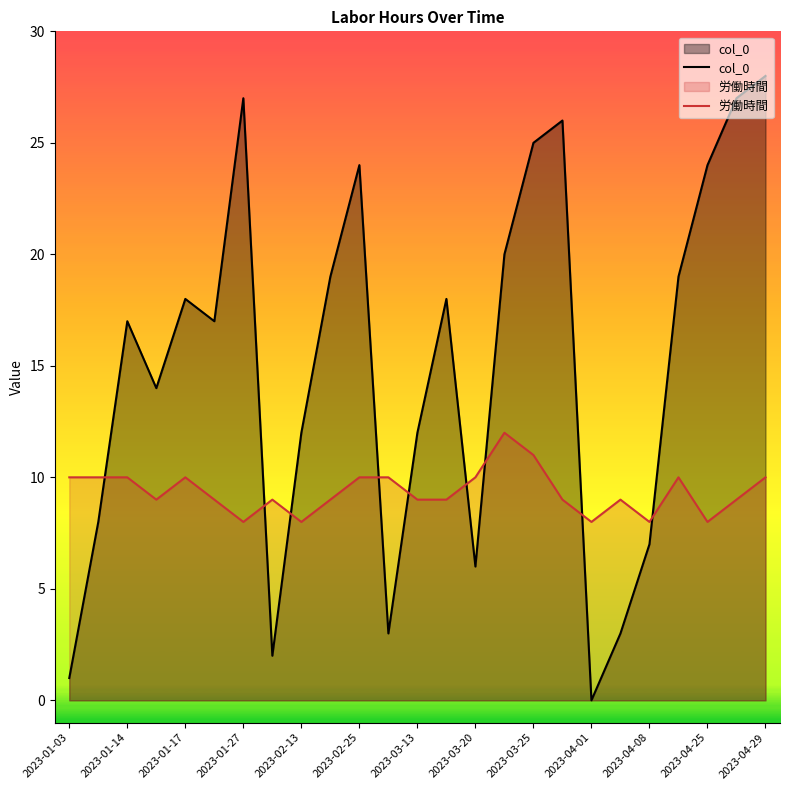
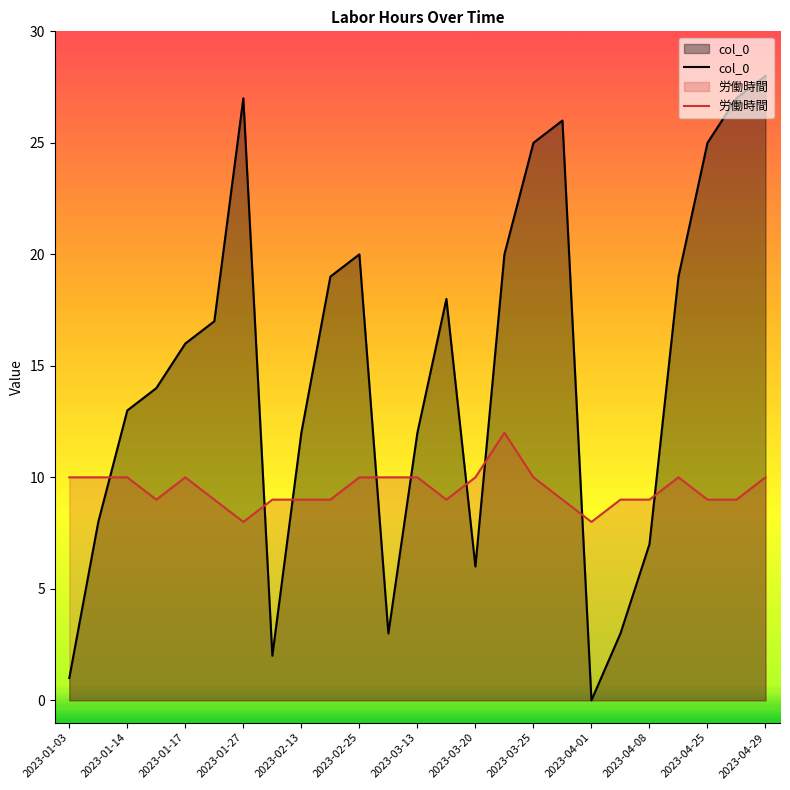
  {
    "col_0": {
      "2023-01-03": 1,
-     "2023-01-14": 17,
-     "2023-01-17": 18,
+     "2023-01-14": 13,
+     "2023-01-17": 16,
      "2023-01-27": 27,
      "2023-02-13": 12,
-     "2023-02-25": 24,
+     "2023-02-25": 20,
      "2023-03-13": 12,
      "2023-03-20": 6,
      "2023-03-25": 25,
      "2023-04-01": 0,
      "2023-04-08": 7,
-     "2023-04-25": 24
+     "2023-04-25": 25
    },
    "労働時間": {
      "2023-01-03": 10,
      "2023-01-14": 10,
      "2023-01-17": 10,
      "2023-01-27": 8,
-     "2023-02-13": 8,
+     "2023-02-13": 9,
      "2023-02-25": 10,
-     "2023-03-13": 9,
+     "2023-03-13": 10,
      "2023-03-20": 10,
-     "2023-03-25": 11,
+     "2023-03-25": 10,
      "2023-04-01": 8,
-     "2023-04-08": 8,
-     "2023-04-25": 8,
+     "2023-04-08": 9,
+     "2023-04-25": 9,
      "2023-04-29": 10
    }
  }
